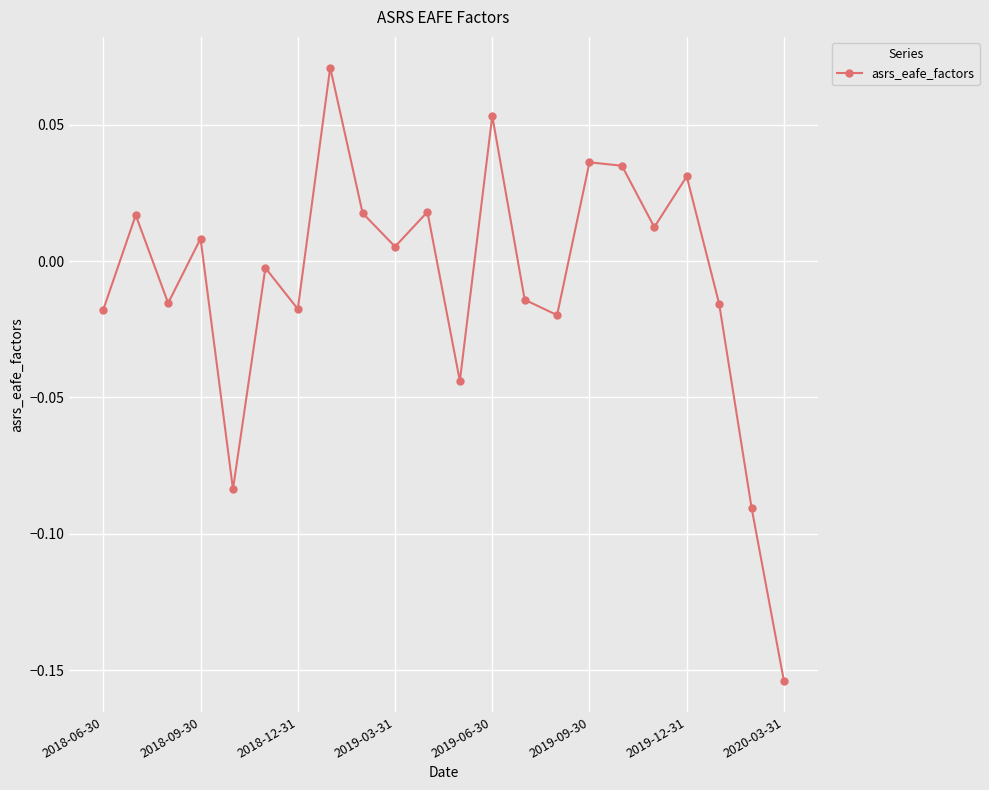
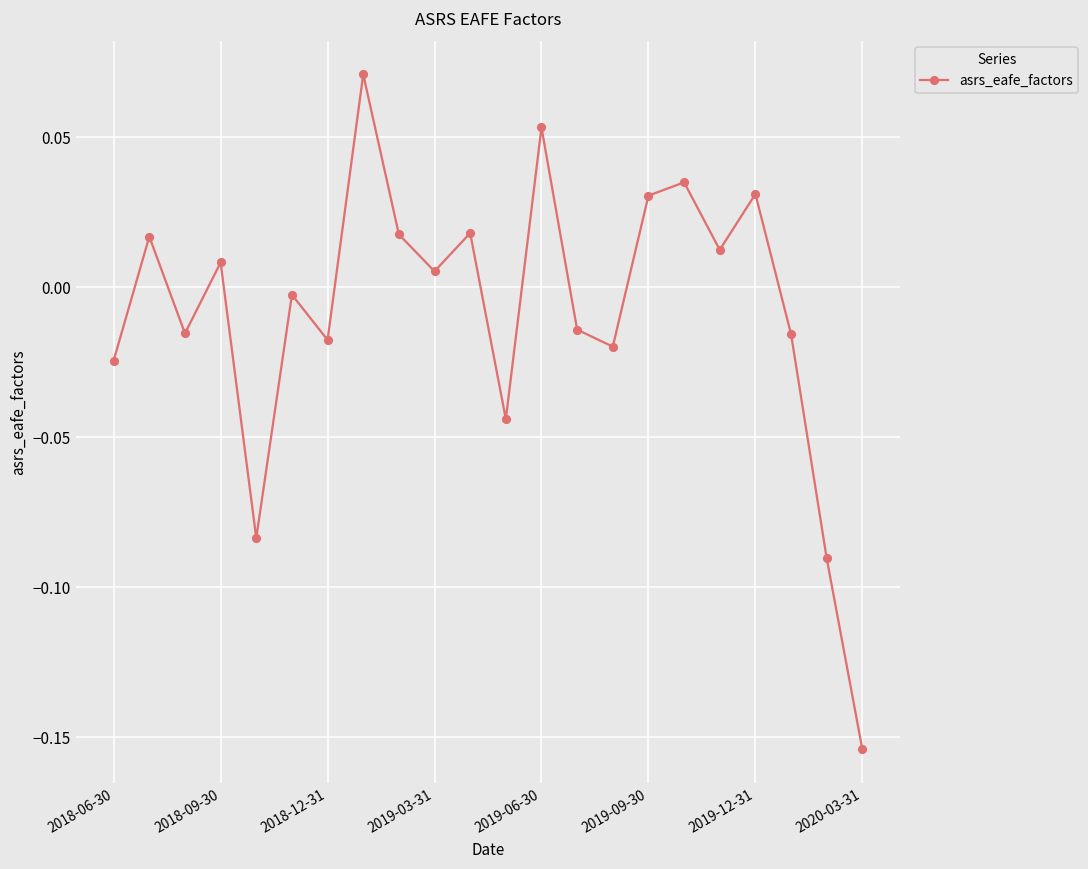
  {
-   "2018-06-30": -0.018,
+   "2018-06-30": -0.024,
    "2018-09-30": 0.008,
    "2018-12-31": -0.018,
    "2019-03-31": 0.005,
    "2019-06-30": 0.053,
-   "2019-09-30": 0.036,
+   "2019-09-30": 0.030,
    "2019-12-31": 0.031,
    "2020-03-31": -0.154
  }
